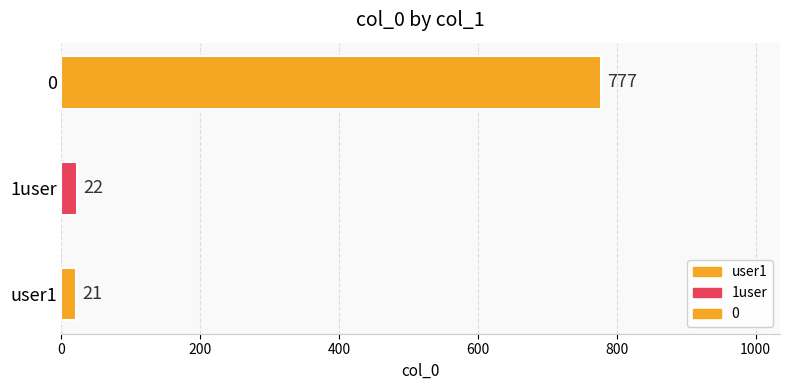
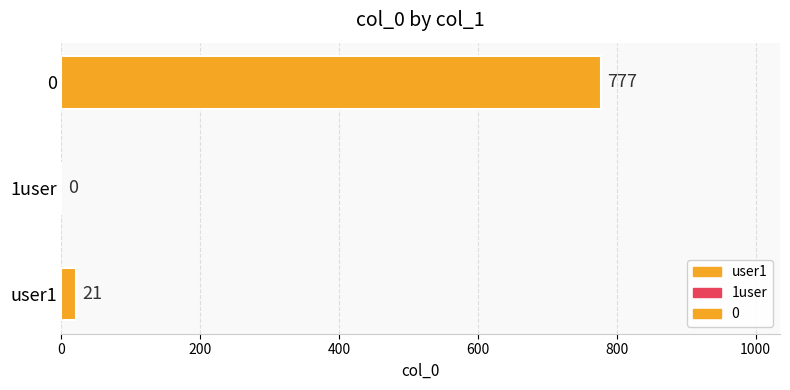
  {
    "0": 777,
-   "1user": 22,
+   "1user": 0,
    "user1": 21
  }
